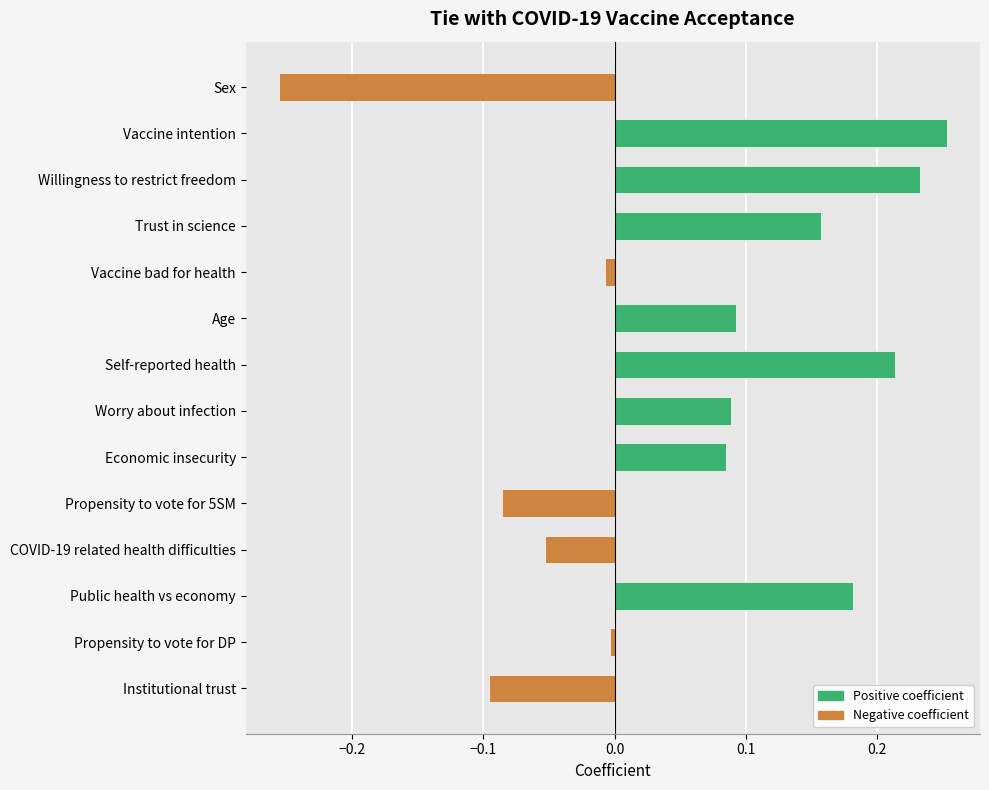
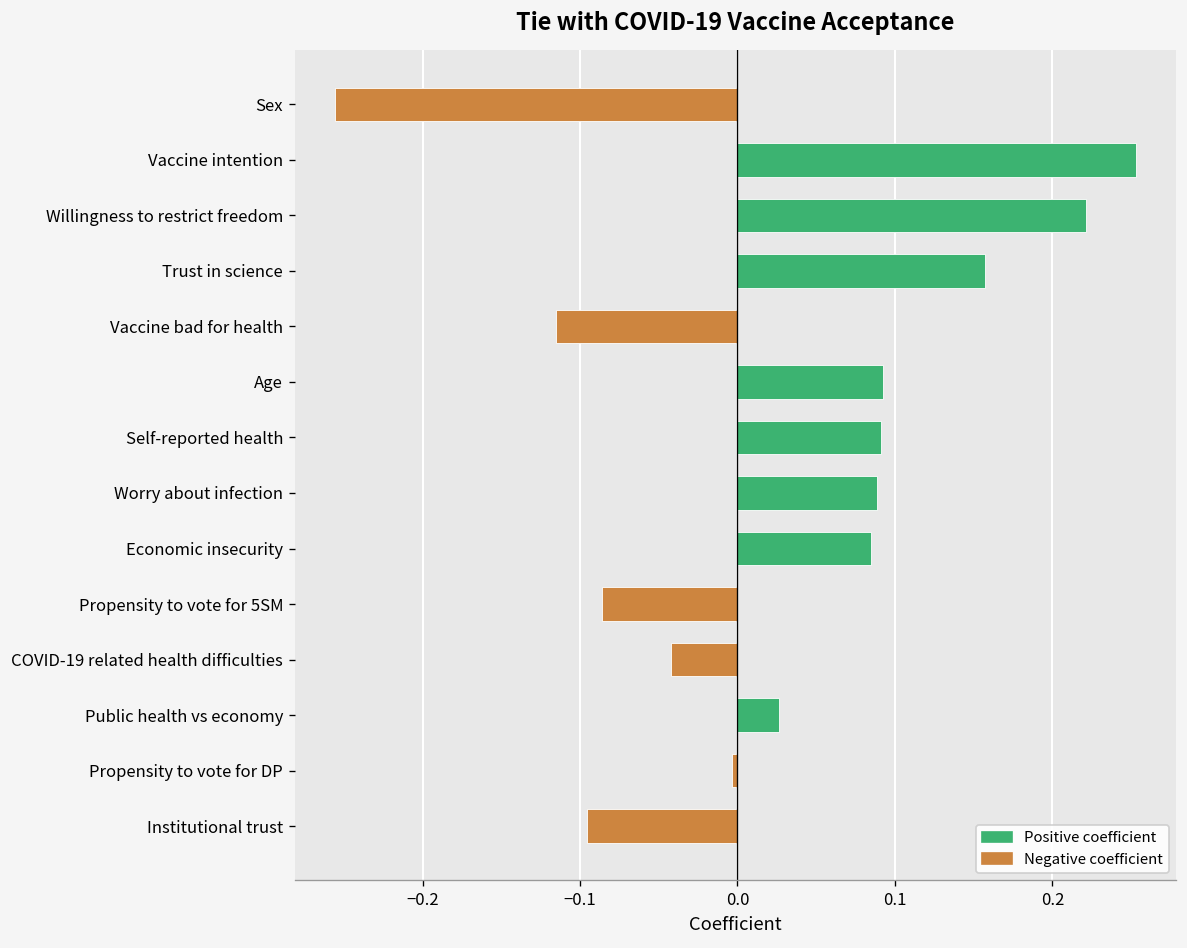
  {
    "Sex": -0.256,
    "Vaccine intention": 0.253,
-   "Willingness to restrict freedom": 0.232,
+   "Willingness to restrict freedom": 0.222,
    "Trust in science": 0.157,
-   "Vaccine bad for health": -0.007,
+   "Vaccine bad for health": -0.115,
    "Age": 0.093,
-   "Self-reported health": 0.214,
+   "Self-reported health": 0.091,
    "Worry about infection": 0.088,
    "Economic insecurity": 0.085,
    "Propensity to vote for 5SM": -0.086,
-   "COVID-19 related health difficulties": -0.053,
-   "Public health vs economy": 0.182,
+   "COVID-19 related health difficulties": -0.043,
+   "Public health vs economy": 0.026,
    "Propensity to vote for DP": -0.003,
    "Institutional trust": -0.096
  }
